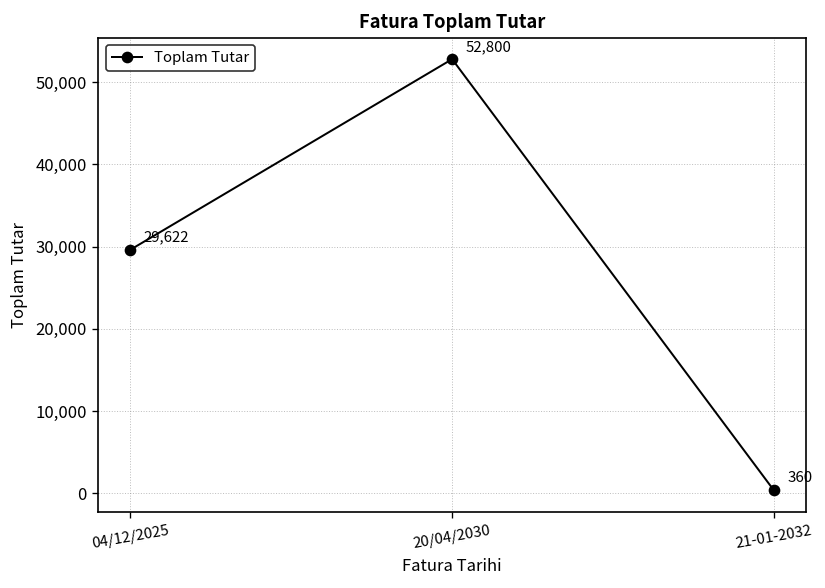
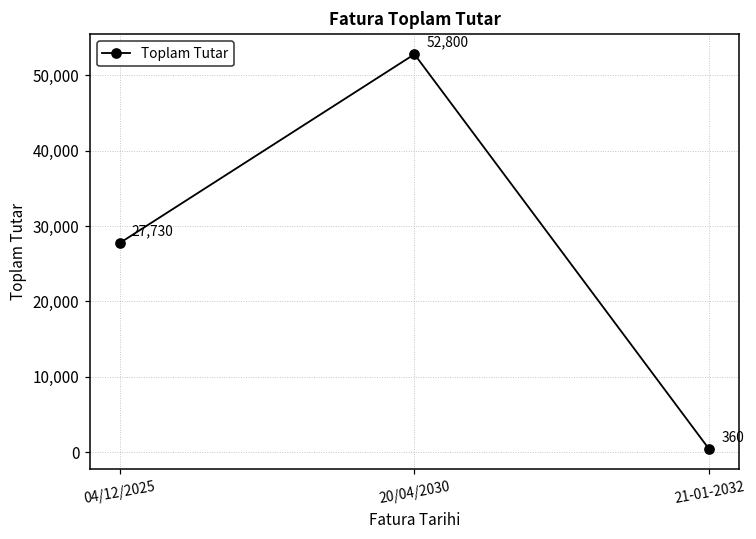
  {
-   "04/12/2025": "29,622",
+   "04/12/2025": "27,730",
    "20/04/2030": "52,800",
    "21-01-2032": "360"
  }
